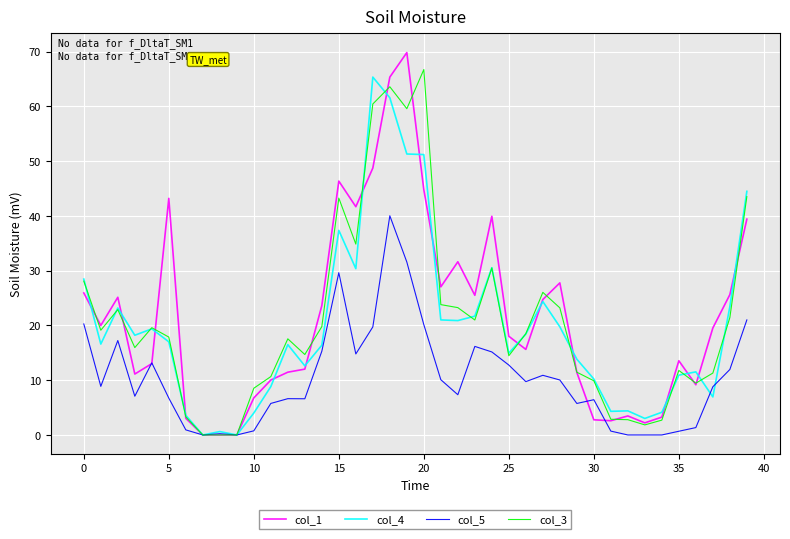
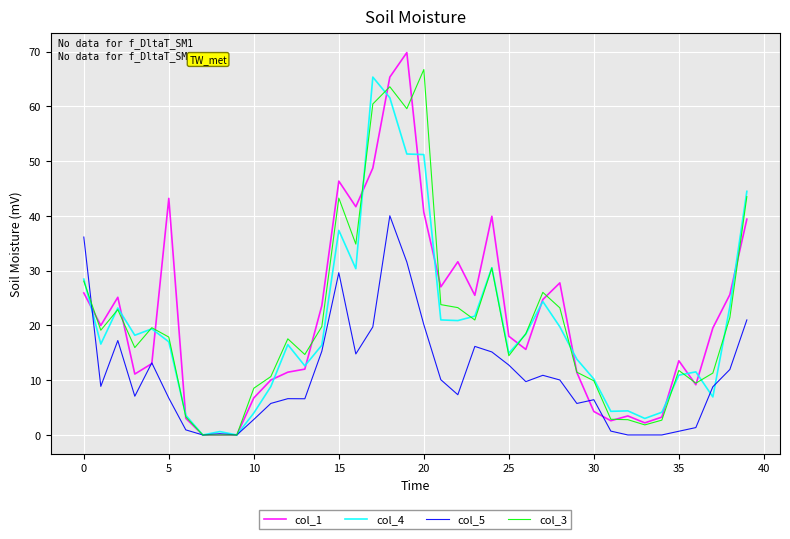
  {
    "col_1": {
      "0": 26,
      "5": 43,
      "10": 7,
      "15": 46,
-     "20": 45,
+     "20": 41,
      "25": 18,
-     "30": 3,
+     "30": 4,
      "35": 14
    },
    "col_4": {
      "5": 17,
      "10": 4,
      "15": 37,
      "20": 51,
      "25": 15,
      "35": 11
    },
    "col_5": {
-     "0": 20,
+     "0": 36,
      "5": 7,
-     "10": 1,
+     "10": 3,
      "15": 30,
      "20": 20,
      "25": 13,
      "30": 6,
      "35": 1
    },
    "col_3": {
      "5": 18,
      "10": 9,
      "15": 43,
      "20": 67,
      "25": 14,
      "35": 12
    }
  }
